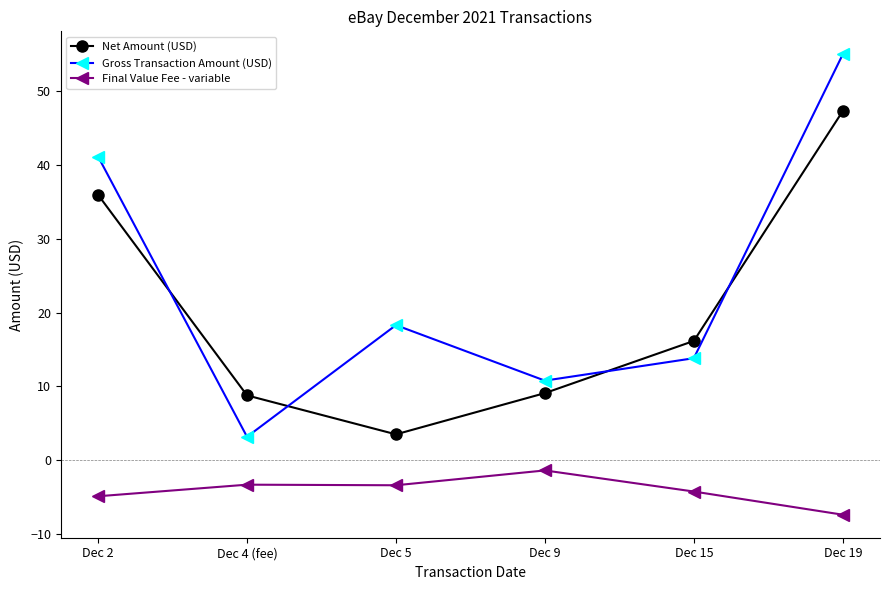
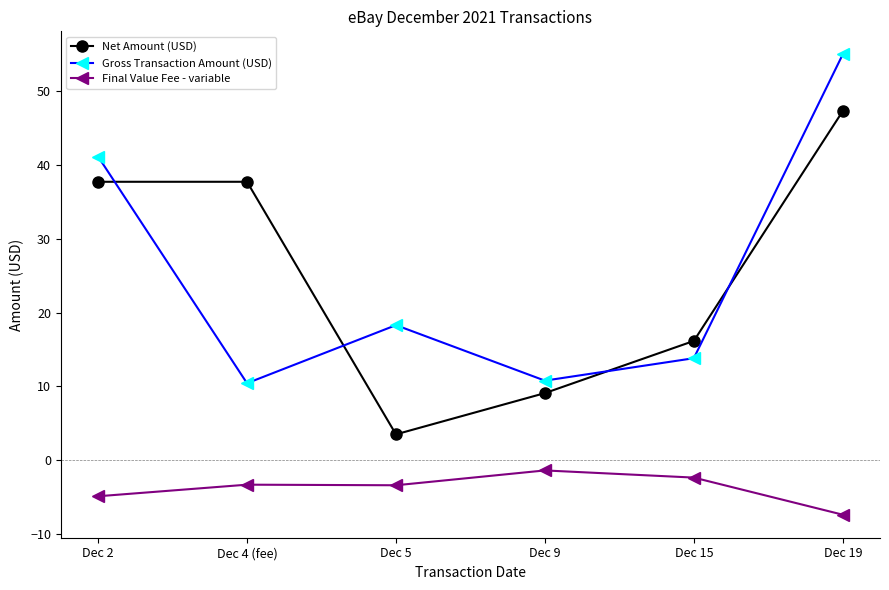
  {
    "Net Amount (USD)": {
-     "Dec 2": 36,
-     "Dec 4 (fee)": 9,
+     "Dec 2": 38,
+     "Dec 4 (fee)": 38,
      "Dec 5": 4,
      "Dec 9": 9,
      "Dec 15": 16,
      "Dec 19": 47
    },
    "Gross Transaction Amount (USD)": {
      "Dec 2": 41,
-     "Dec 4 (fee)": 3,
+     "Dec 4 (fee)": 10,
      "Dec 5": 18,
      "Dec 9": 11,
      "Dec 15": 14,
      "Dec 19": 55
    },
    "Final Value Fee - variable": {
      "Dec 2": -5,
      "Dec 4 (fee)": -3,
      "Dec 5": -3,
      "Dec 9": -1,
-     "Dec 15": -4,
+     "Dec 15": -2,
      "Dec 19": -7
    }
  }
